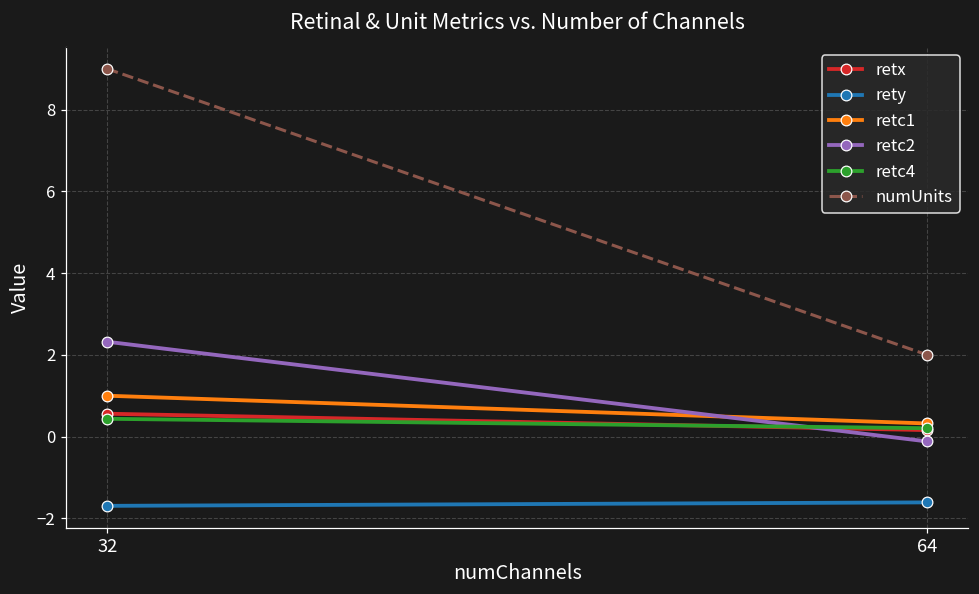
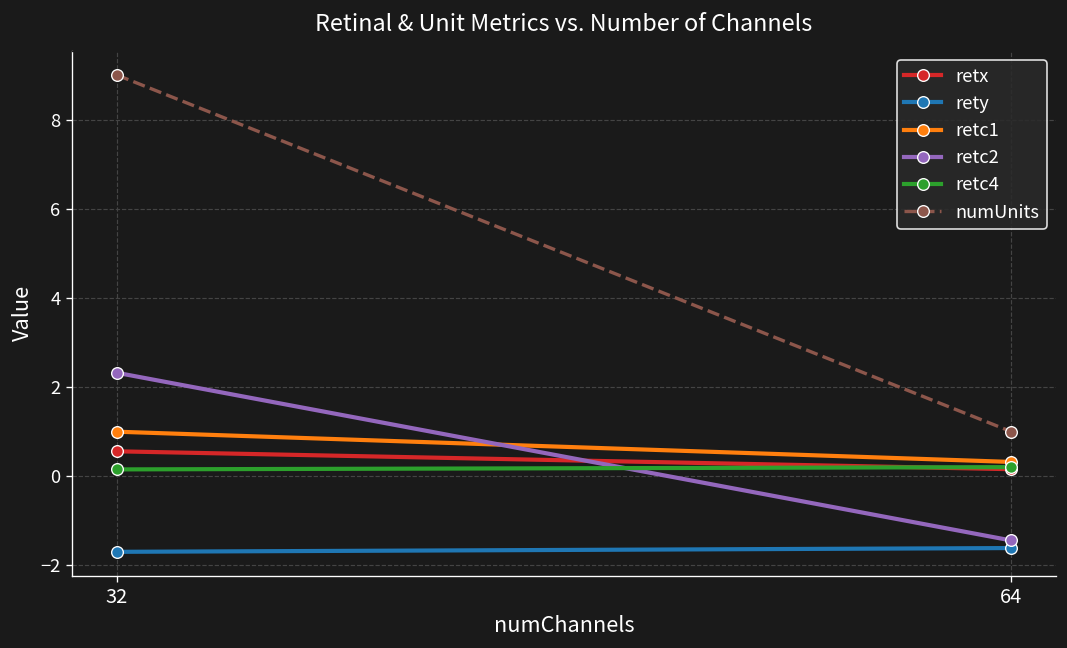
  {
    "retx": {
      "32": 0.6
    },
    "rety": {
      "32": -1.7,
      "64": -1.6
    },
    "retc1": {
      "32": 1.0,
      "64": 0.3
    },
    "retc2": {
      "32": 2.3,
-     "64": -0.1
+     "64": -1.4
    },
    "retc4": {
-     "32": 0.4
+     "32": 0.2
    },
    "numUnits": {
      "32": 9,
-     "64": 2
+     "64": 1
    }
  }
